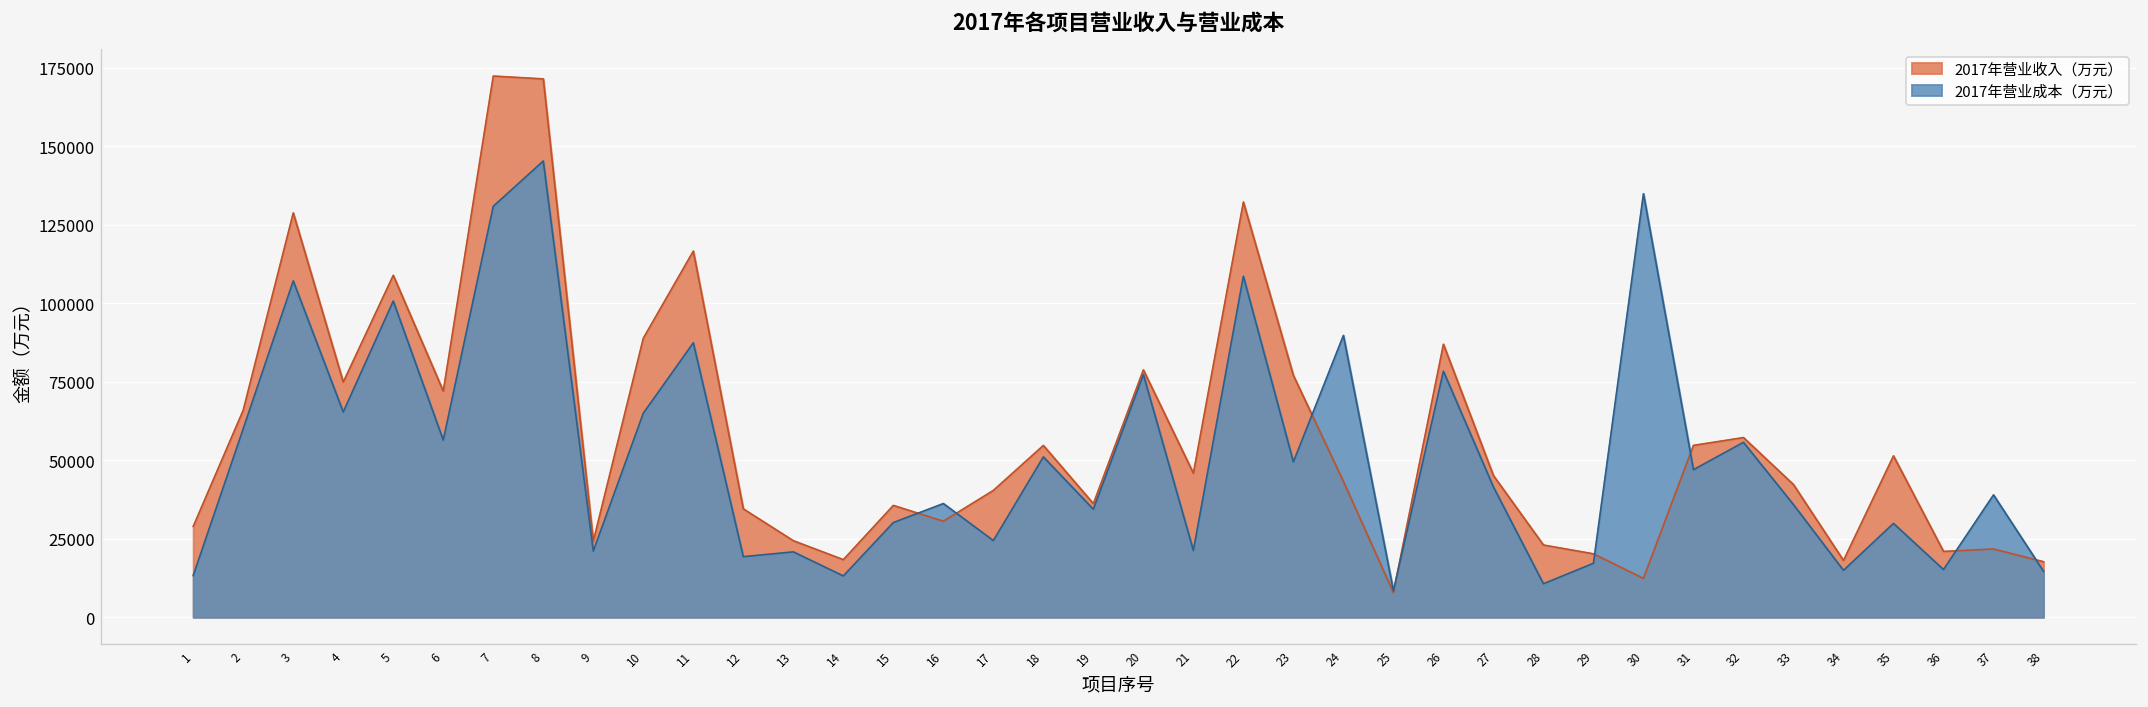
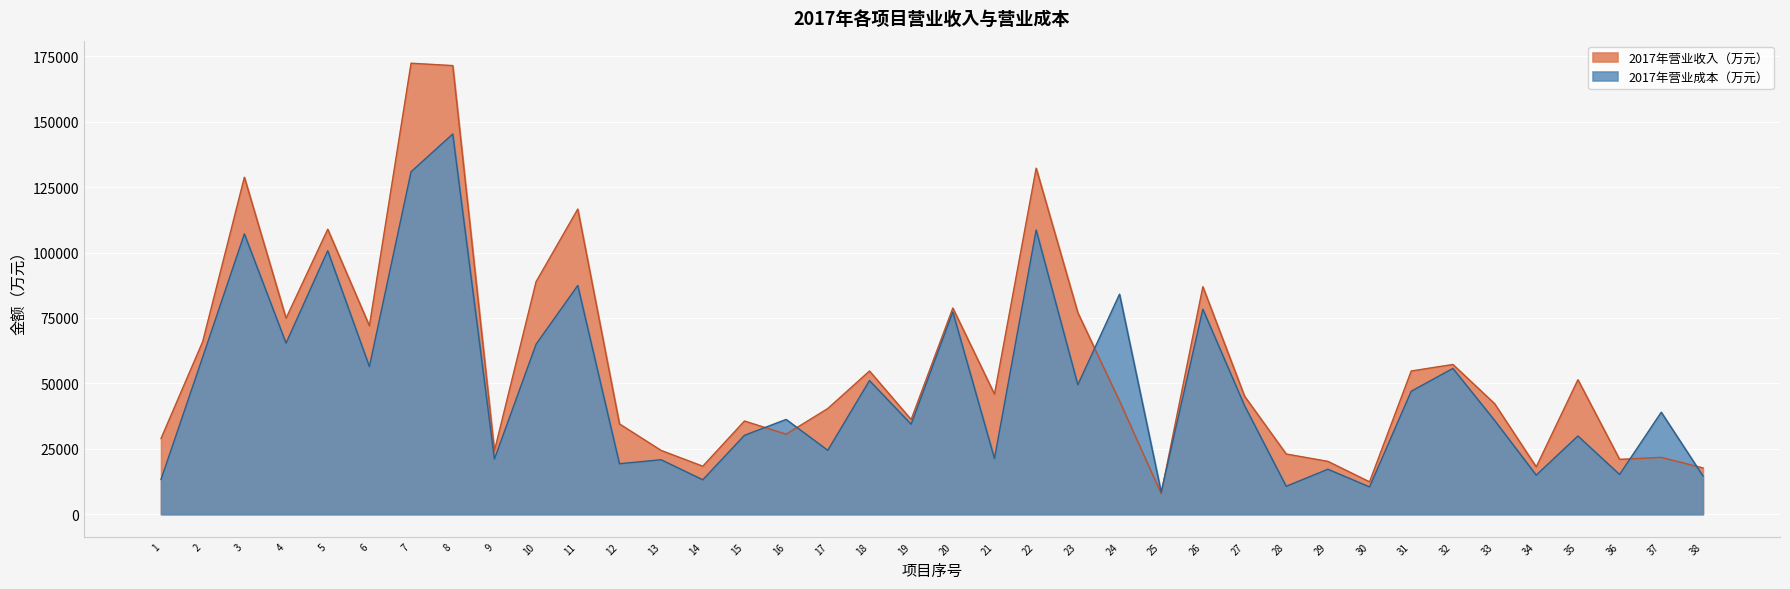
  {
    "2017年营业收入（万元）": {
      "1": 29000,
      "2": 66000,
      "3": 129000,
      "4": 75000,
      "5": 109000,
      "6": 72000,
      "7": 172000,
      "8": 171000,
      "9": 24000,
      "10": 89000,
      "11": 117000,
      "12": 35000,
      "13": 24000,
      "14": 18000,
      "15": 36000,
      "16": 31000,
      "17": 40000,
      "18": 55000,
      "19": 36000,
      "20": 79000,
      "21": 46000,
      "22": 132000,
      "23": 77000,
      "24": 43000,
      "26": 87000,
      "27": 45000,
      "28": 23000,
      "29": 20000,
      "30": 12000,
      "31": 55000,
      "32": 57000,
      "33": 42000,
      "34": 18000,
      "35": 51000,
      "36": 21000,
      "37": 22000,
      "38": 18000
    },
    "2017年营业成本（万元）": {
      "1": 13000,
      "2": 60000,
      "3": 107000,
      "4": 65000,
      "5": 101000,
      "6": 56000,
      "7": 131000,
      "8": 145000,
      "9": 21000,
      "10": 65000,
      "11": 87000,
      "12": 19000,
      "13": 21000,
      "14": 13000,
      "15": 30000,
      "16": 36000,
      "17": 24000,
      "18": 51000,
      "19": 34000,
      "20": 77000,
      "21": 21000,
      "22": 109000,
      "23": 49000,
-     "24": 90000,
+     "24": 84000,
      "26": 78000,
      "27": 42000,
      "28": 11000,
      "29": 17000,
-     "30": 135000,
+     "30": 10000,
      "31": 47000,
      "32": 56000,
      "33": 36000,
      "34": 15000,
      "35": 30000,
      "36": 15000,
      "37": 39000,
      "38": 15000
    }
  }
